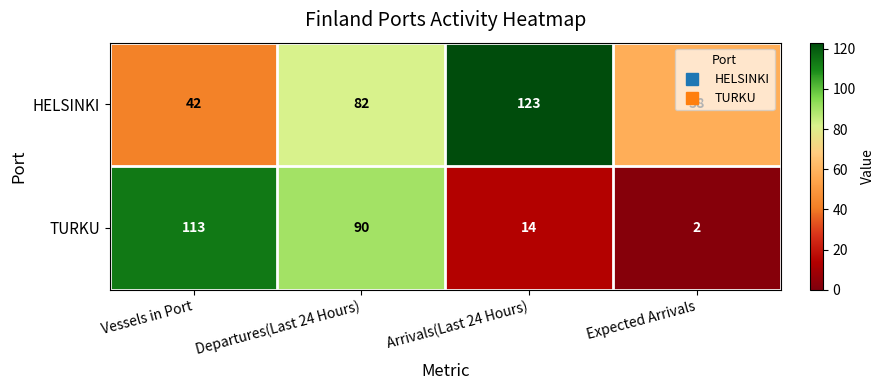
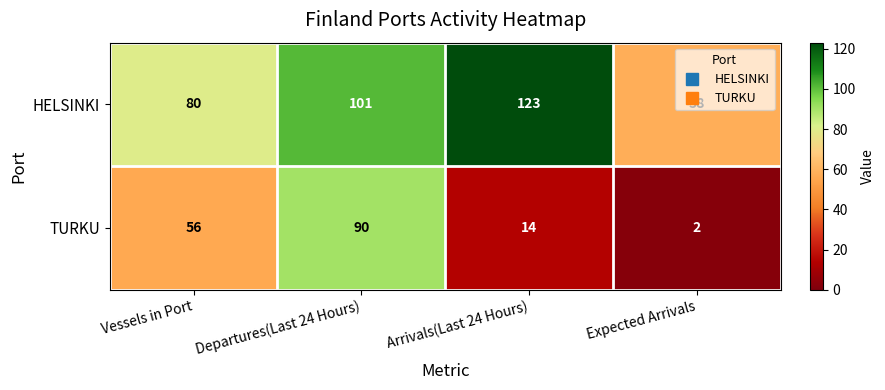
  {
    "HELSINKI": {
-     "Vessels in Port": 42,
-     "Departures(Last 24 Hours)": 82,
+     "Vessels in Port": 80,
+     "Departures(Last 24 Hours)": 101,
      "Arrivals(Last 24 Hours)": 123
    },
    "TURKU": {
-     "Vessels in Port": 113,
+     "Vessels in Port": 56,
      "Departures(Last 24 Hours)": 90,
      "Arrivals(Last 24 Hours)": 14,
      "Expected Arrivals": 2
    }
  }
